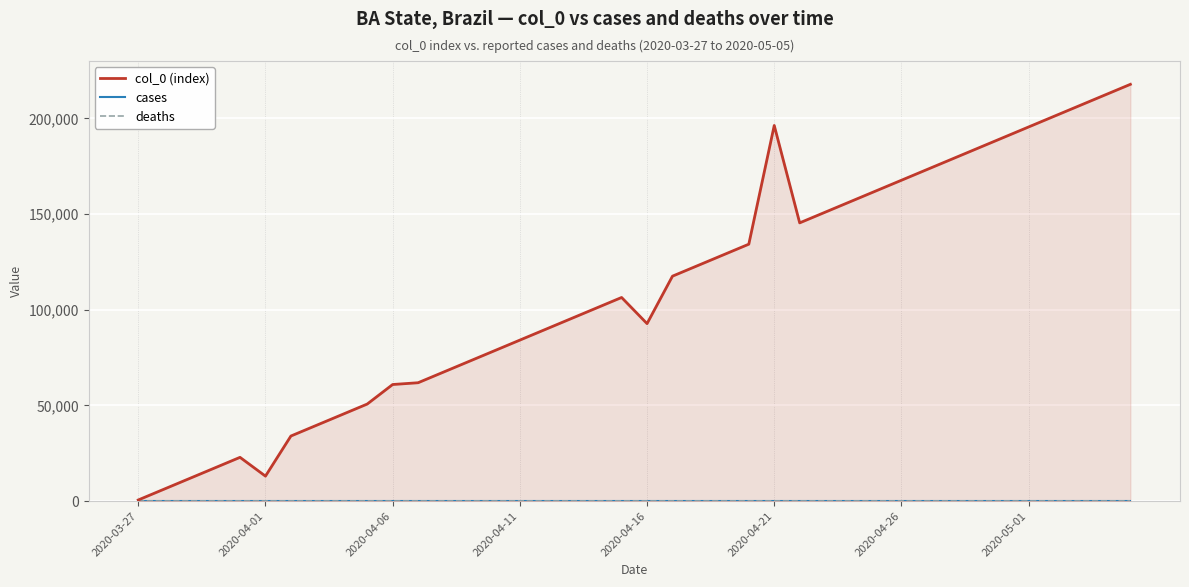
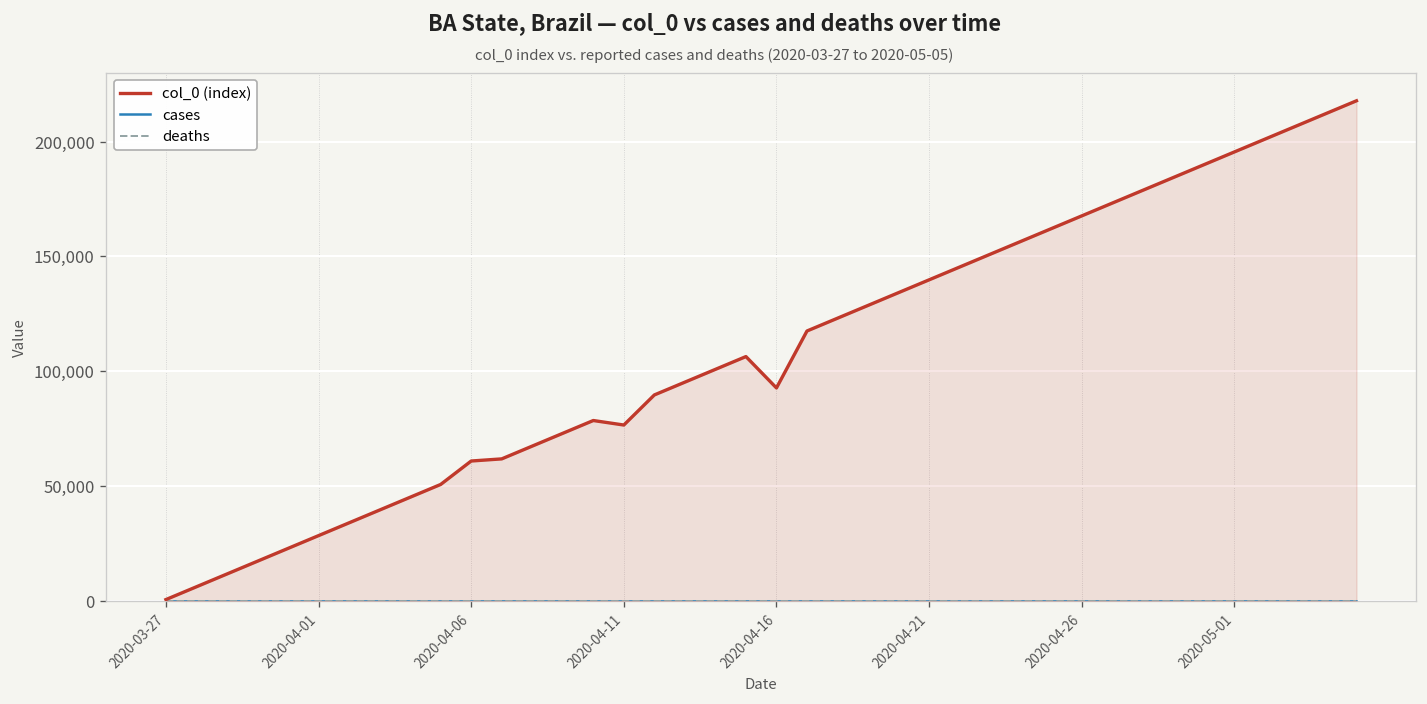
  {
    "col_0 (index)": {
-     "2020-04-01": "13,000",
+     "2020-04-01": "28,000",
      "2020-04-06": "61,000",
-     "2020-04-11": "84,000",
+     "2020-04-11": "77,000",
      "2020-04-16": "93,000",
-     "2020-04-21": "196,000",
+     "2020-04-21": "140,000",
      "2020-04-26": "168,000",
      "2020-05-01": "196,000"
    },
    "deaths": {
      "2020-04-01": "0",
      "2020-04-06": "0",
      "2020-04-11": "0",
      "2020-04-16": "0",
      "2020-04-21": "0",
      "2020-04-26": "0",
      "2020-05-01": "0"
    }
  }
